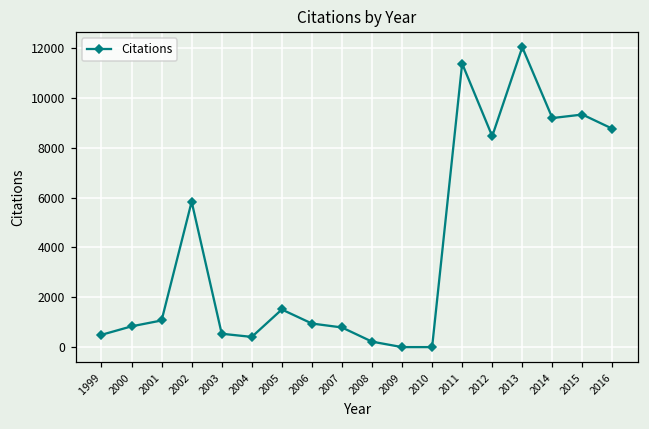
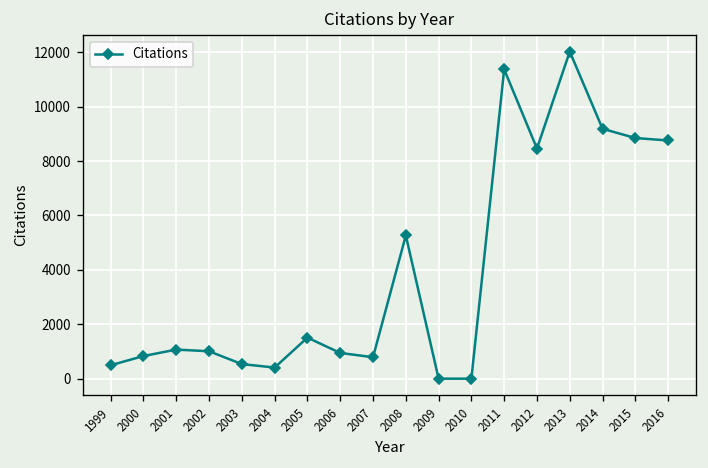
  {
    "1999": 500,
    "2000": 800,
    "2001": 1100,
-   "2002": 5800,
+   "2002": 1000,
    "2003": 500,
    "2004": 400,
    "2005": 1500,
    "2006": 900,
    "2007": 800,
-   "2008": 200,
+   "2008": 5300,
    "2009": 0,
    "2010": 0,
    "2011": 11400,
    "2012": 8500,
    "2013": 12000,
    "2014": 9200,
-   "2015": 9300,
+   "2015": 8800,
    "2016": 8800
  }
